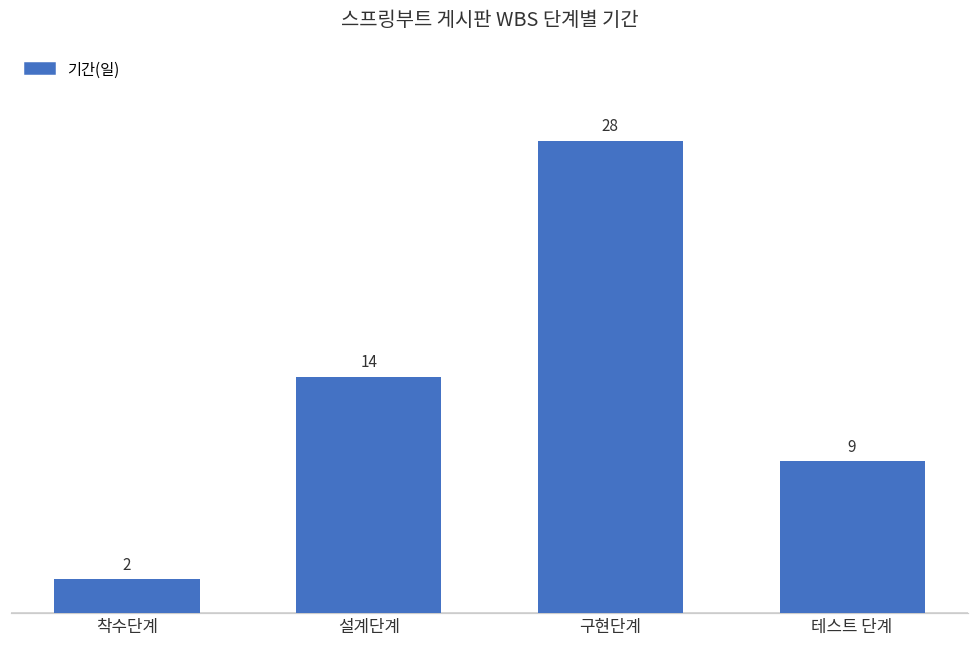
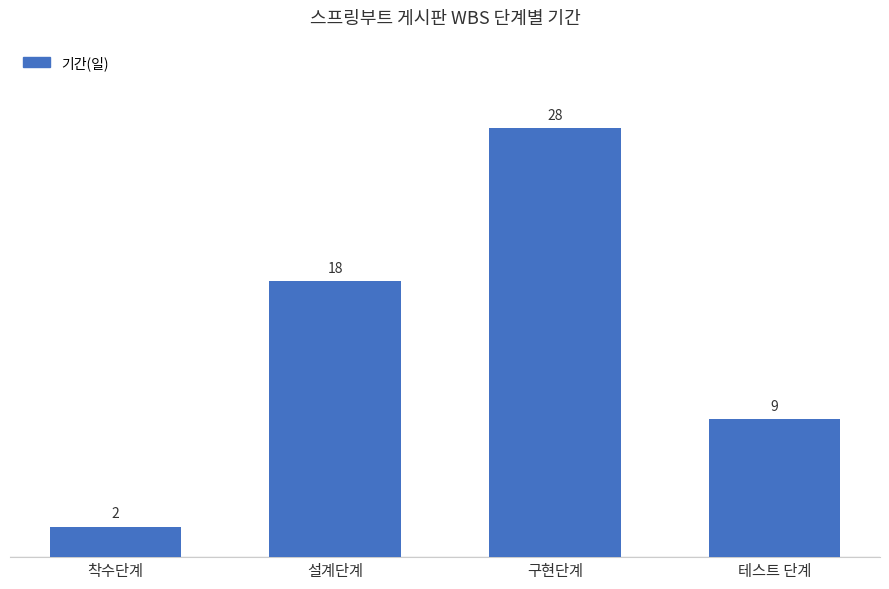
  {
    "착수단계": 2,
-   "설계단계": 14,
+   "설계단계": 18,
    "구현단계": 28,
    "테스트 단계": 9
  }
